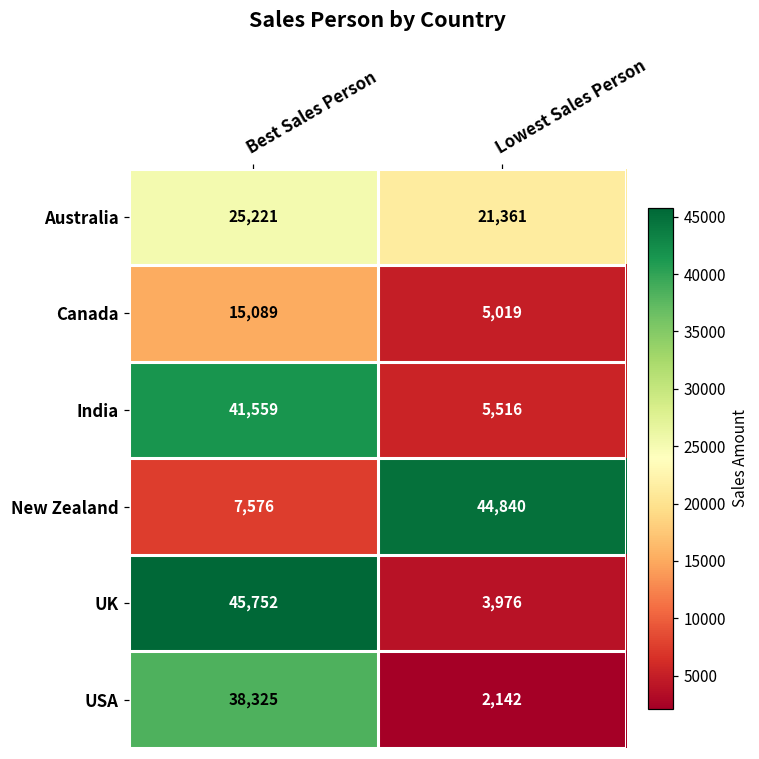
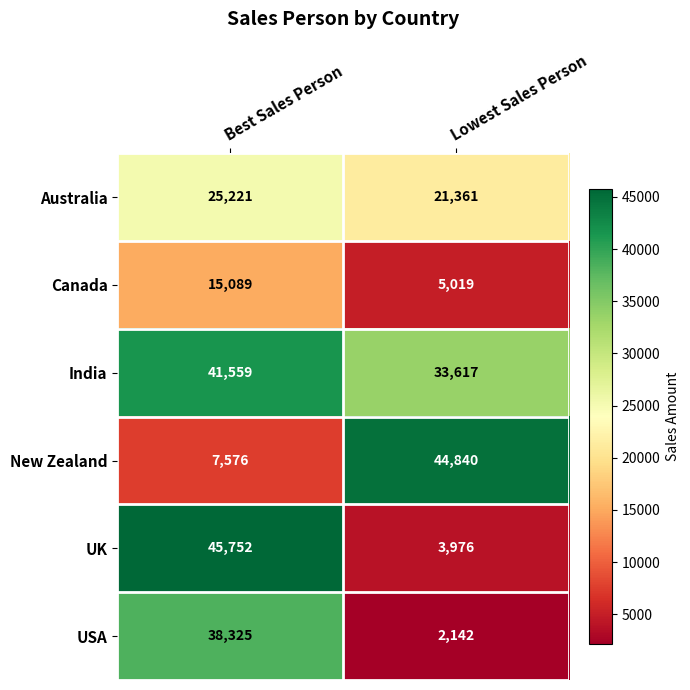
  {
    "Australia": {
      "Best Sales Person": "25,221",
      "Lowest Sales Person": "21,361"
    },
    "Canada": {
      "Best Sales Person": "15,089",
      "Lowest Sales Person": "5,019"
    },
    "India": {
      "Best Sales Person": "41,559",
-     "Lowest Sales Person": "5,516"
+     "Lowest Sales Person": "33,617"
    },
    "New Zealand": {
      "Best Sales Person": "7,576",
      "Lowest Sales Person": "44,840"
    },
    "UK": {
      "Best Sales Person": "45,752",
      "Lowest Sales Person": "3,976"
    },
    "USA": {
      "Best Sales Person": "38,325",
      "Lowest Sales Person": "2,142"
    }
  }
